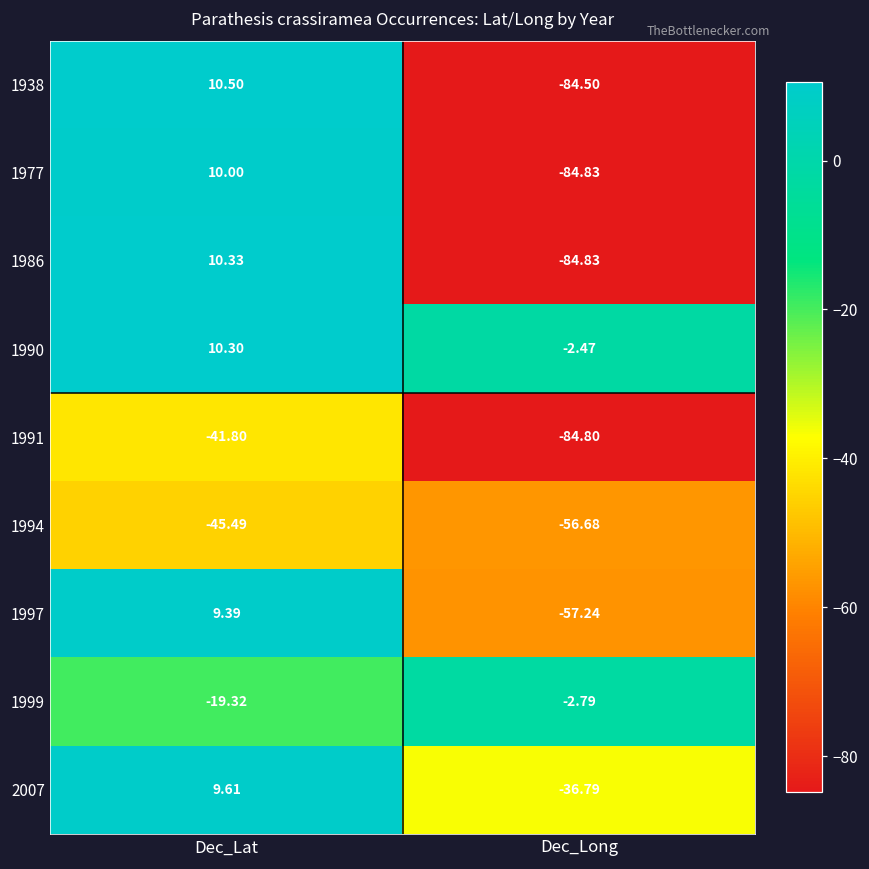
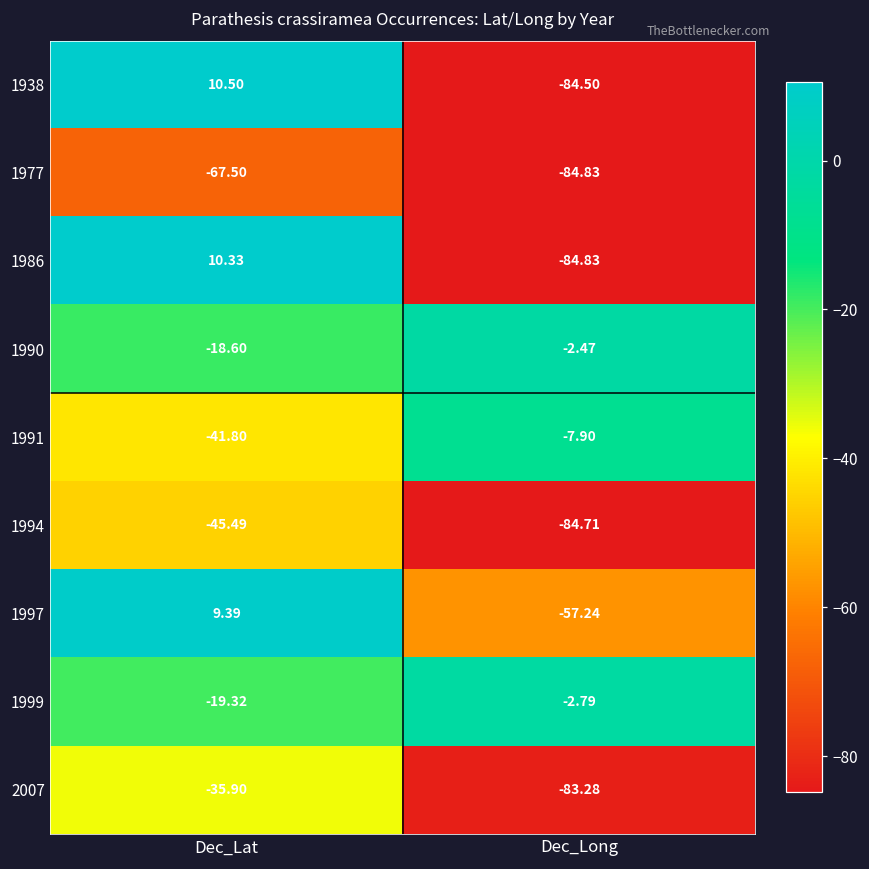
  {
    "1938": {
      "Dec_Lat": 10.50,
      "Dec_Long": -84.50
    },
    "1977": {
-     "Dec_Lat": 10.00,
+     "Dec_Lat": -67.50,
      "Dec_Long": -84.83
    },
    "1986": {
      "Dec_Lat": 10.33,
      "Dec_Long": -84.83
    },
    "1990": {
-     "Dec_Lat": 10.30,
+     "Dec_Lat": -18.60,
      "Dec_Long": -2.47
    },
    "1991": {
      "Dec_Lat": -41.80,
-     "Dec_Long": -84.80
+     "Dec_Long": -7.90
    },
    "1994": {
      "Dec_Lat": -45.49,
-     "Dec_Long": -56.68
+     "Dec_Long": -84.71
    },
    "1997": {
      "Dec_Lat": 9.39,
      "Dec_Long": -57.24
    },
    "1999": {
      "Dec_Lat": -19.32,
      "Dec_Long": -2.79
    },
    "2007": {
-     "Dec_Lat": 9.61,
-     "Dec_Long": -36.79
+     "Dec_Lat": -35.90,
+     "Dec_Long": -83.28
    }
  }
